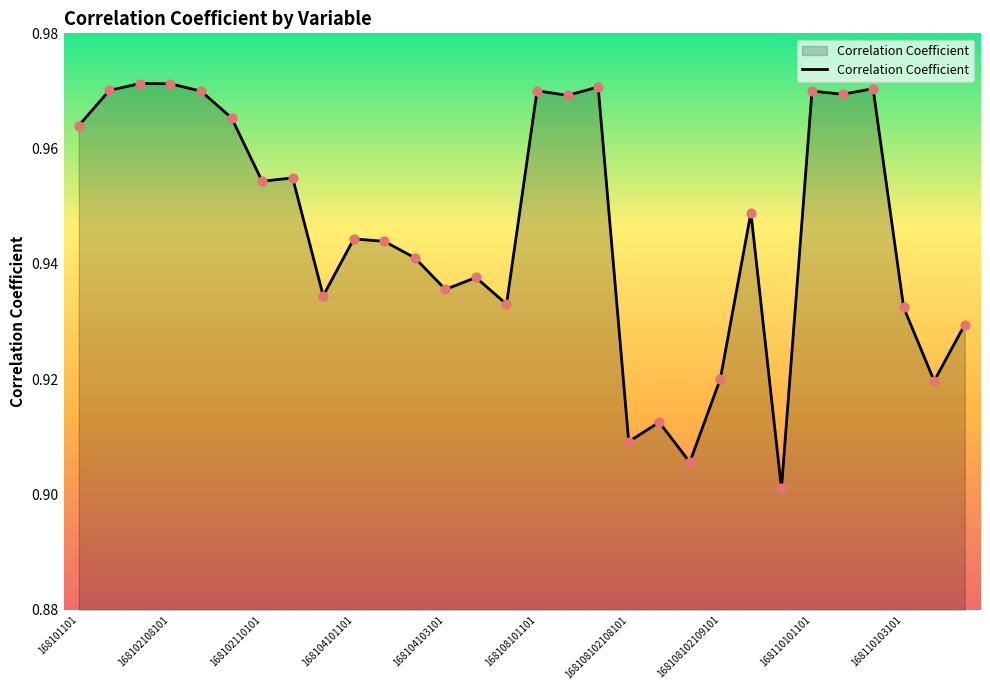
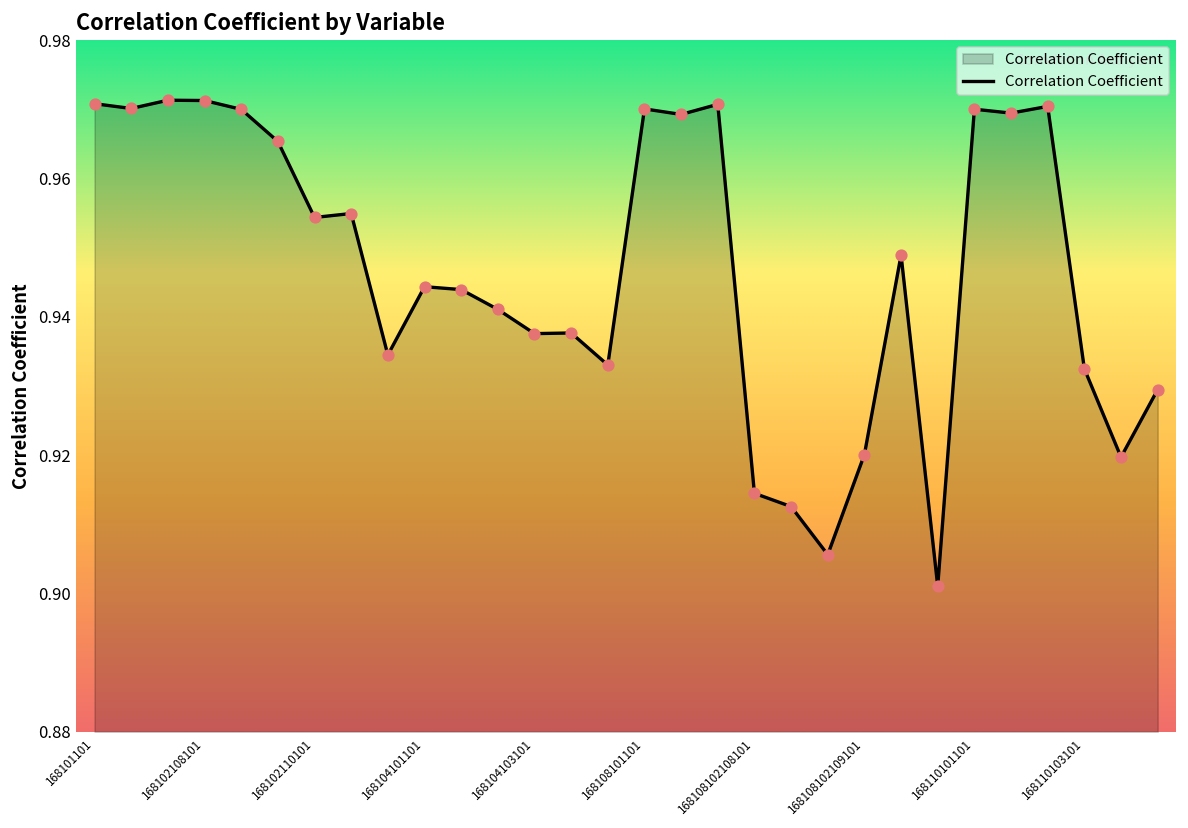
  {
-   "168101101": 0.964,
+   "168101101": 0.971,
    "168102108101": 0.971,
    "168102110101": 0.954,
    "168104101101": 0.944,
-   "168104103101": 0.936,
+   "168104103101": 0.938,
    "168108101101": 0.970,
-   "168108102108101": 0.909,
+   "168108102108101": 0.914,
    "168108102109101": 0.920,
    "168110101101": 0.970,
    "168110103101": 0.932
  }
